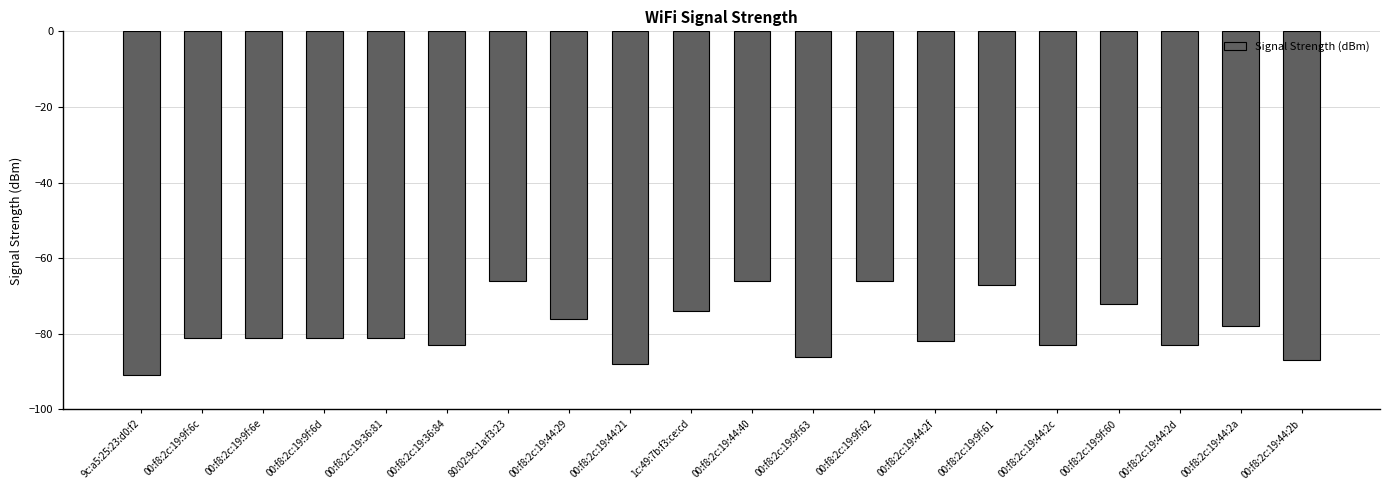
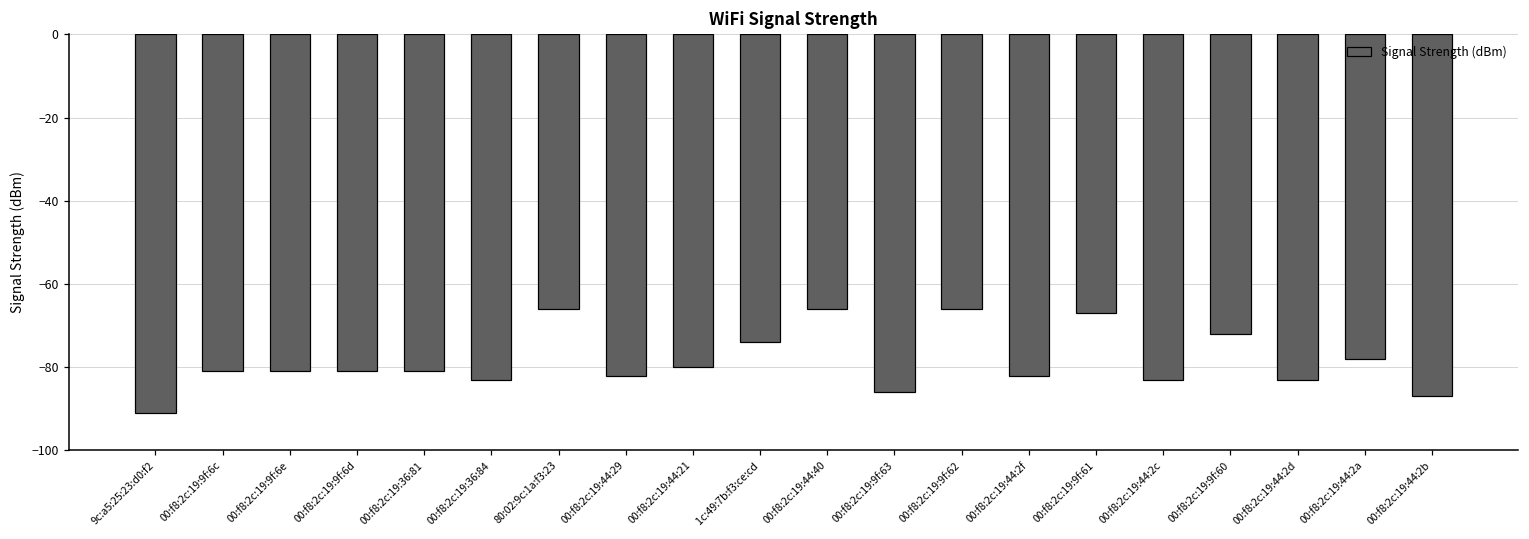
  {
    "9c:a5:25:23:d0:f2": -91,
    "00:f8:2c:19:9f:6c": -81,
    "00:f8:2c:19:9f:6e": -81,
    "00:f8:2c:19:9f:6d": -81,
    "00:f8:2c:19:36:81": -81,
    "00:f8:2c:19:36:84": -83,
    "80:02:9c:1a:f3:23": -66,
-   "00:f8:2c:19:44:29": -76,
-   "00:f8:2c:19:44:21": -88,
+   "00:f8:2c:19:44:29": -82,
+   "00:f8:2c:19:44:21": -80,
    "1c:49:7b:f3:ce:cd": -74,
    "00:f8:2c:19:44:40": -66,
    "00:f8:2c:19:9f:63": -86,
    "00:f8:2c:19:9f:62": -66,
    "00:f8:2c:19:44:2f": -82,
    "00:f8:2c:19:9f:61": -67,
    "00:f8:2c:19:44:2c": -83,
    "00:f8:2c:19:9f:60": -72,
    "00:f8:2c:19:44:2d": -83,
    "00:f8:2c:19:44:2a": -78,
    "00:f8:2c:19:44:2b": -87
  }
